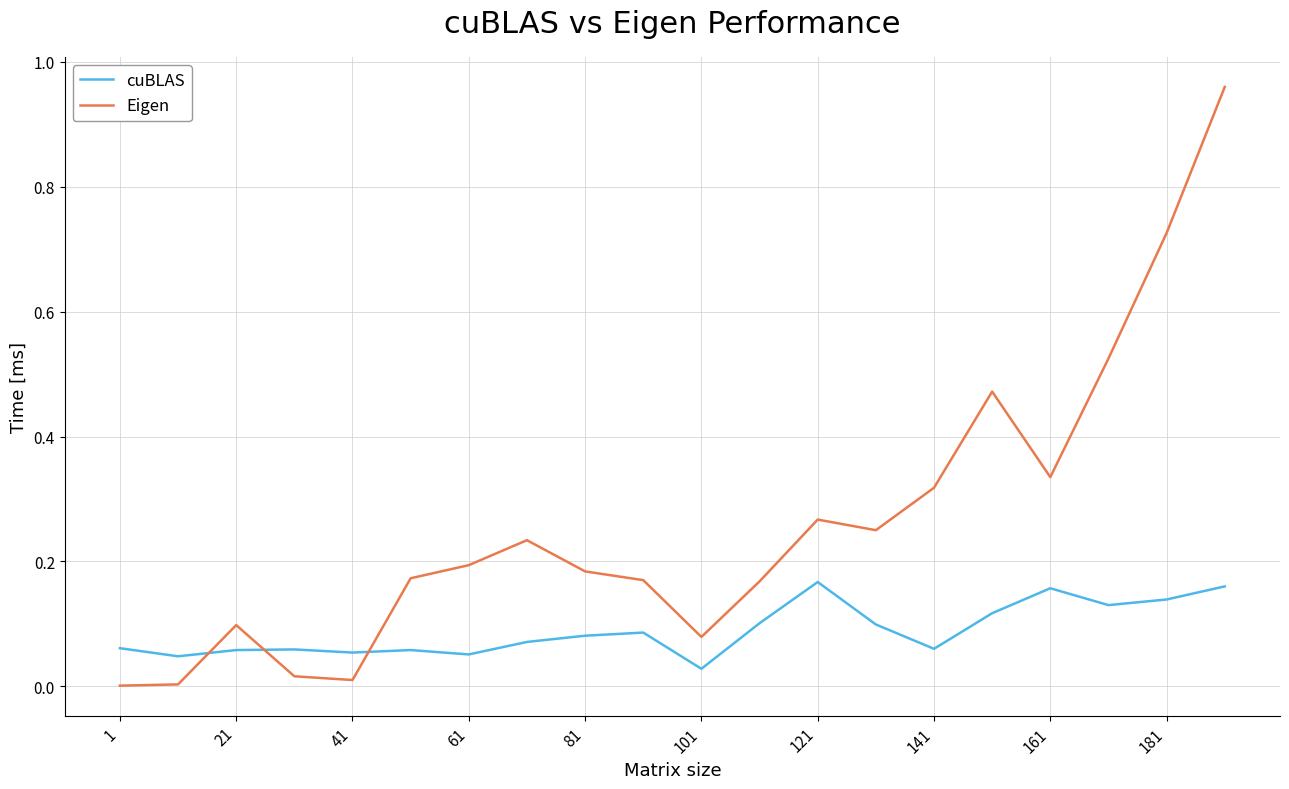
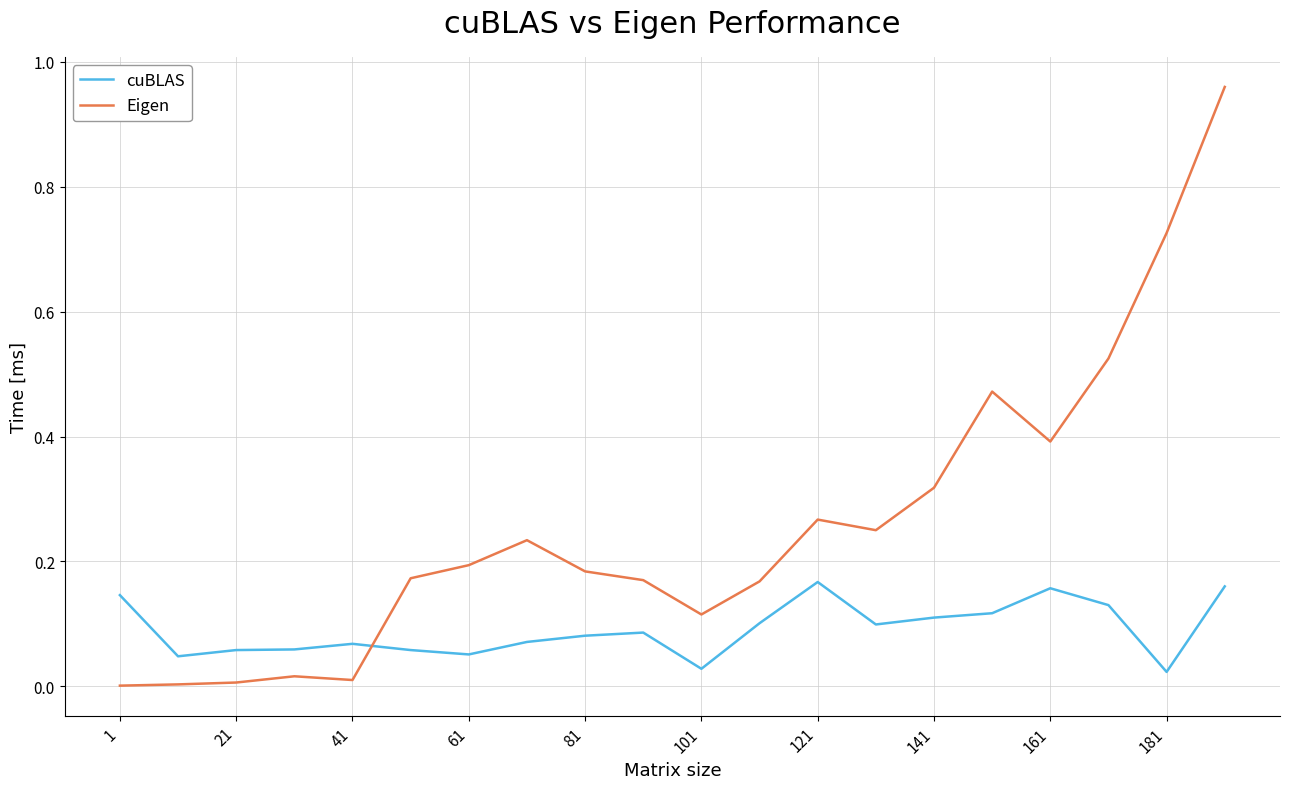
  {
    "cuBLAS": {
-     "1": 0.06,
+     "1": 0.15,
      "21": 0.06,
-     "41": 0.05,
+     "41": 0.07,
      "61": 0.05,
      "81": 0.08,
      "101": 0.03,
      "121": 0.17,
-     "141": 0.06,
+     "141": 0.11,
      "161": 0.16,
-     "181": 0.14
+     "181": 0.02
    },
    "Eigen": {
      "1": 0.00,
-     "21": 0.10,
+     "21": 0.01,
      "41": 0.01,
      "61": 0.19,
      "81": 0.18,
-     "101": 0.08,
+     "101": 0.12,
      "121": 0.27,
      "141": 0.32,
-     "161": 0.34,
+     "161": 0.39,
      "181": 0.73
    }
  }
